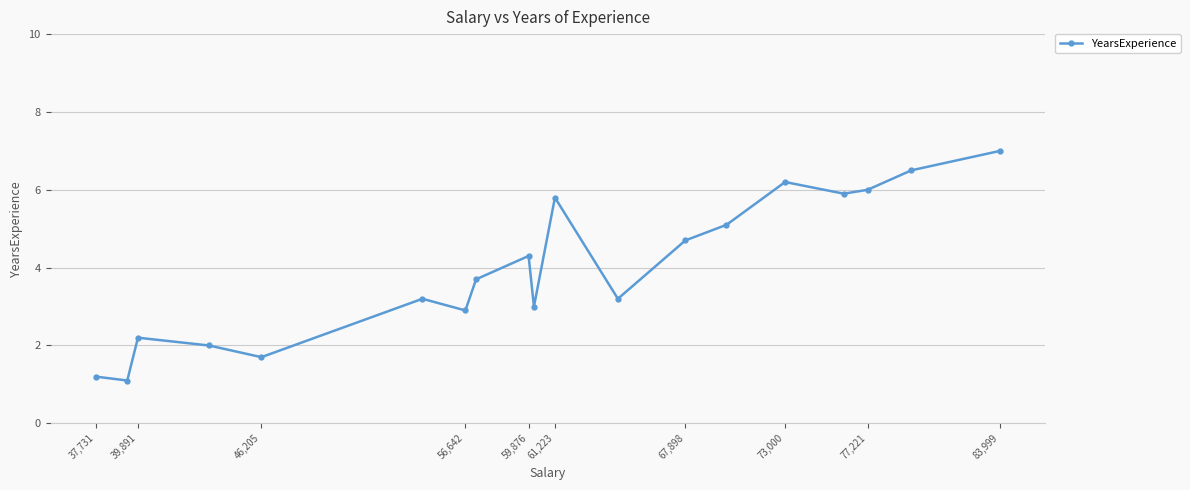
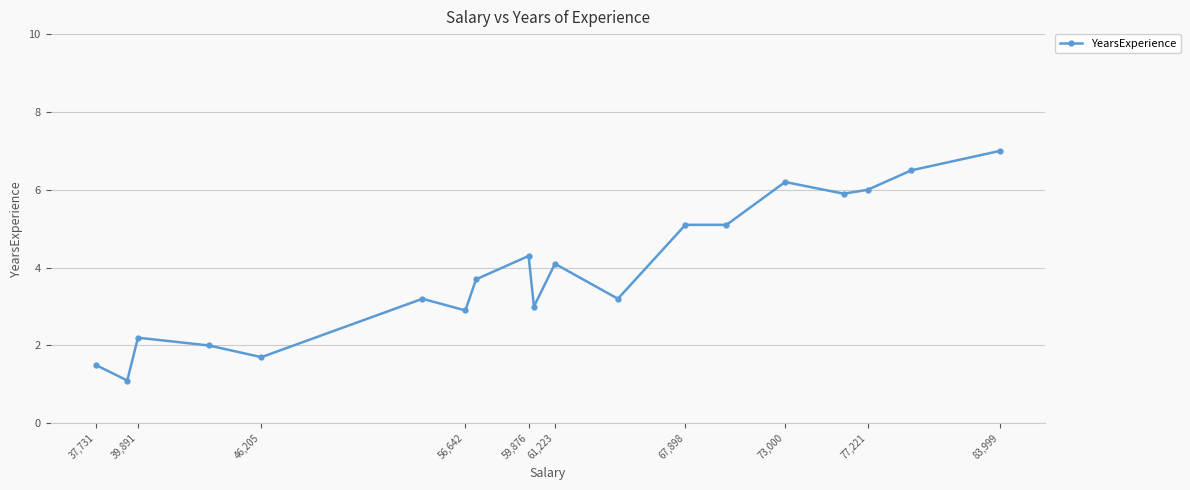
  {
-   "37,731": 1.2,
+   "37,731": 1.5,
    "39,891": 2.2,
    "46,205": 1.7,
    "56,642": 2.9,
    "59,876": 4.3,
-   "61,223": 5.8,
-   "67,898": 4.7,
+   "61,223": 4.1,
+   "67,898": 5.1,
    "73,000": 6.2,
    "77,221": 6.0,
    "83,999": 7.0
  }
